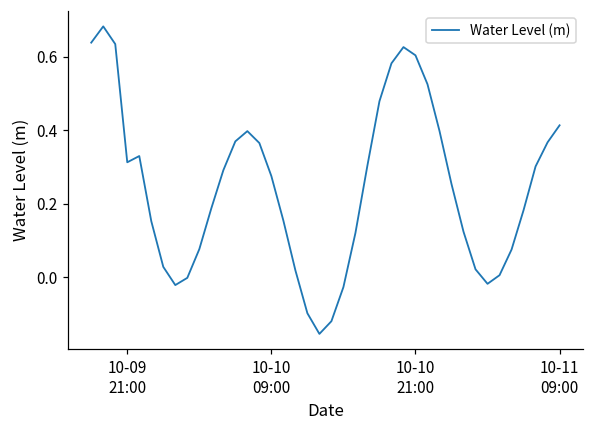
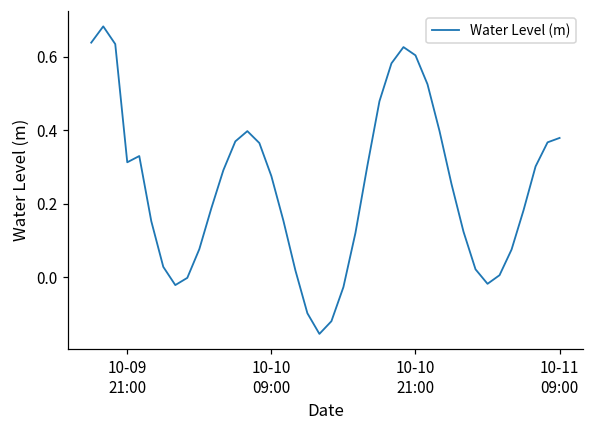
  {
    "10-09 21:00": 0.31,
    "10-10 09:00": 0.27,
    "10-10 21:00": 0.60,
-   "10-11 09:00": 0.41
+   "10-11 09:00": 0.38
  }
